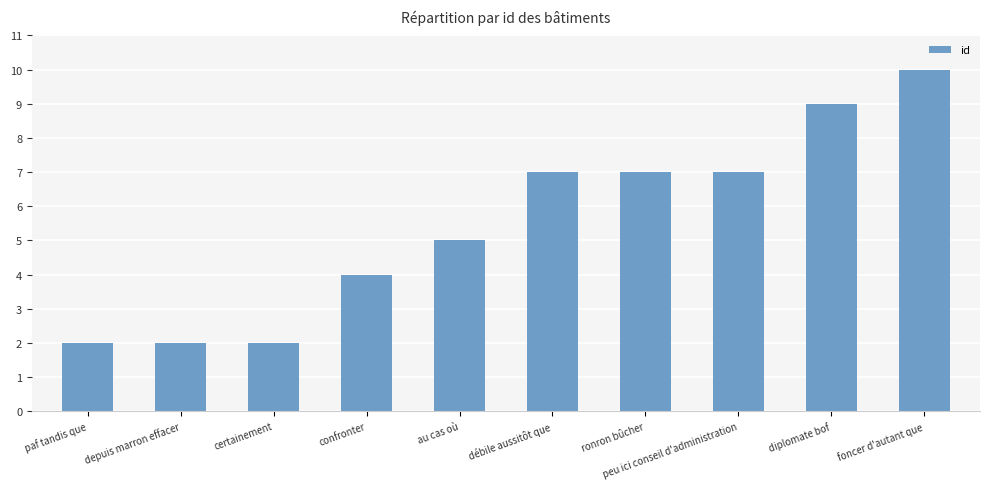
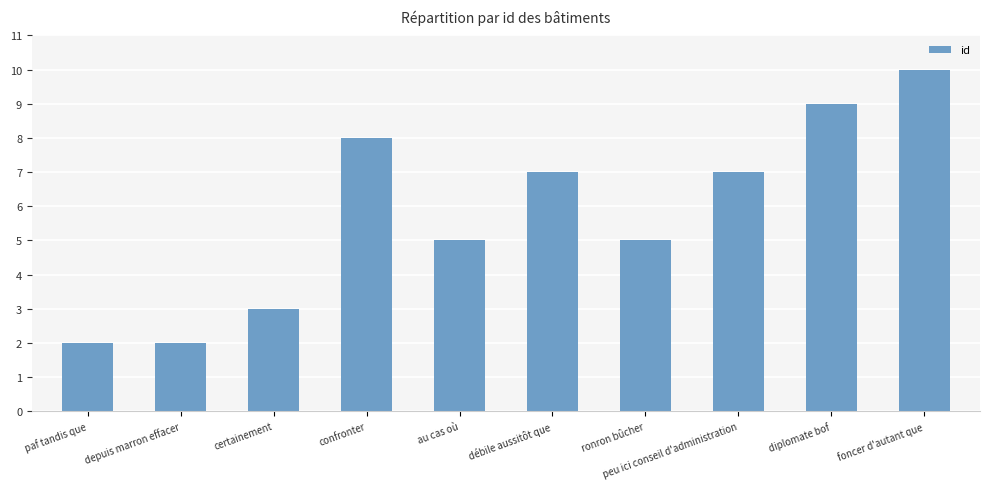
  {
    "paf tandis que": 2,
    "depuis marron effacer": 2,
-   "certainement": 2,
-   "confronter": 4,
+   "certainement": 3,
+   "confronter": 8,
    "au cas où": 5,
    "débile aussitôt que": 7,
-   "ronron bûcher": 7,
+   "ronron bûcher": 5,
    "peu ici conseil d'administration": 7,
    "diplomate bof": 9,
    "foncer d'autant que": 10
  }
